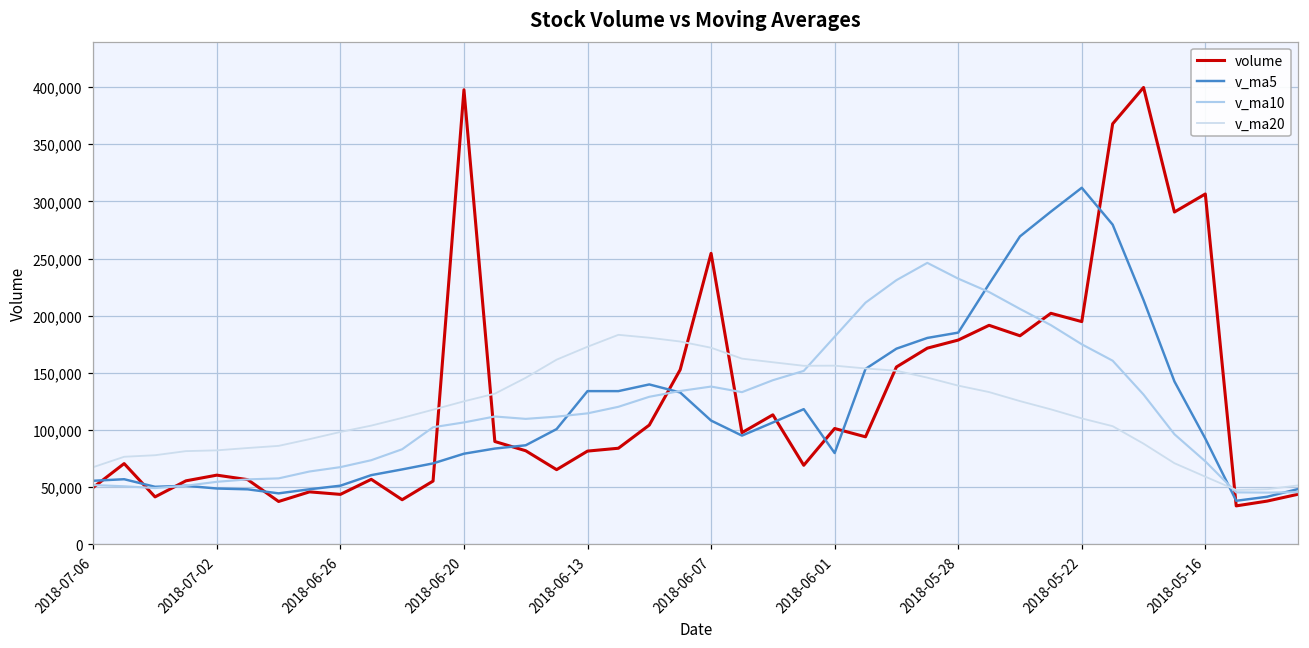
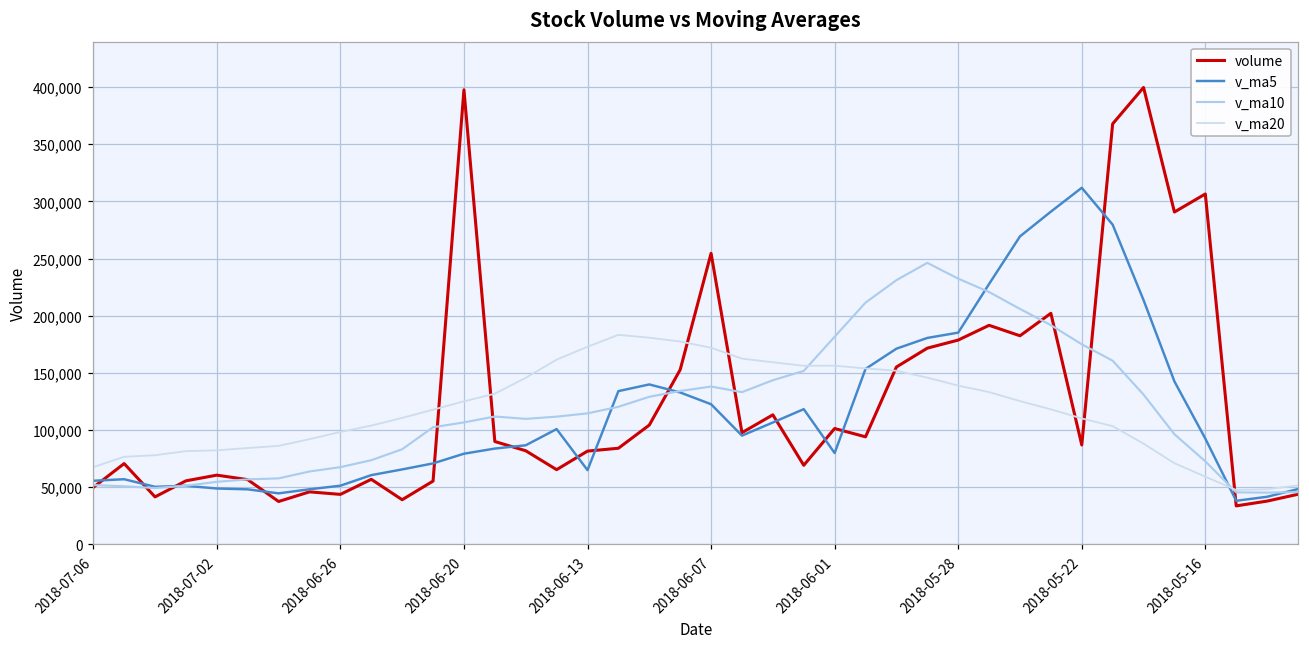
  {
    "volume": {
      "2018-07-02": "61,000",
      "2018-06-26": "44,000",
      "2018-06-20": "398,000",
      "2018-06-13": "82,000",
      "2018-06-07": "255,000",
      "2018-06-01": "101,000",
      "2018-05-28": "179,000",
-     "2018-05-22": "195,000",
+     "2018-05-22": "87,000",
      "2018-05-16": "306,000"
    },
    "v_ma5": {
      "2018-07-06": "56,000",
      "2018-07-02": "49,000",
      "2018-06-26": "51,000",
      "2018-06-20": "79,000",
-     "2018-06-13": "134,000",
-     "2018-06-07": "108,000",
+     "2018-06-13": "65,000",
+     "2018-06-07": "123,000",
      "2018-06-01": "80,000",
      "2018-05-28": "185,000",
      "2018-05-22": "312,000",
      "2018-05-16": "92,000"
    }
  }
